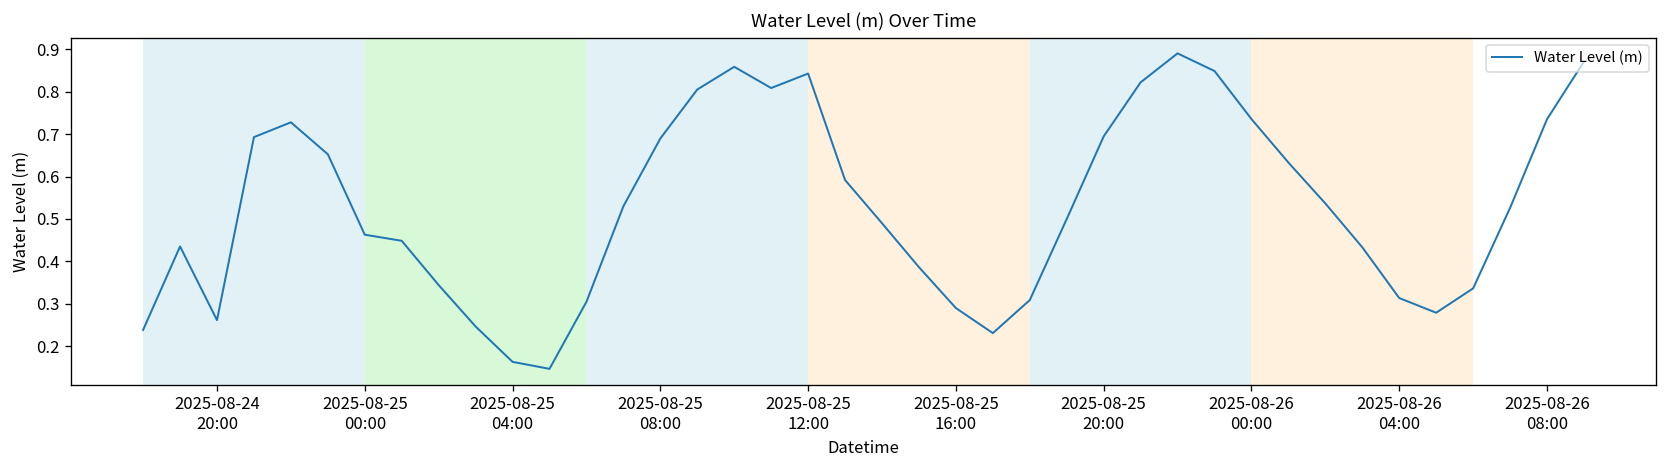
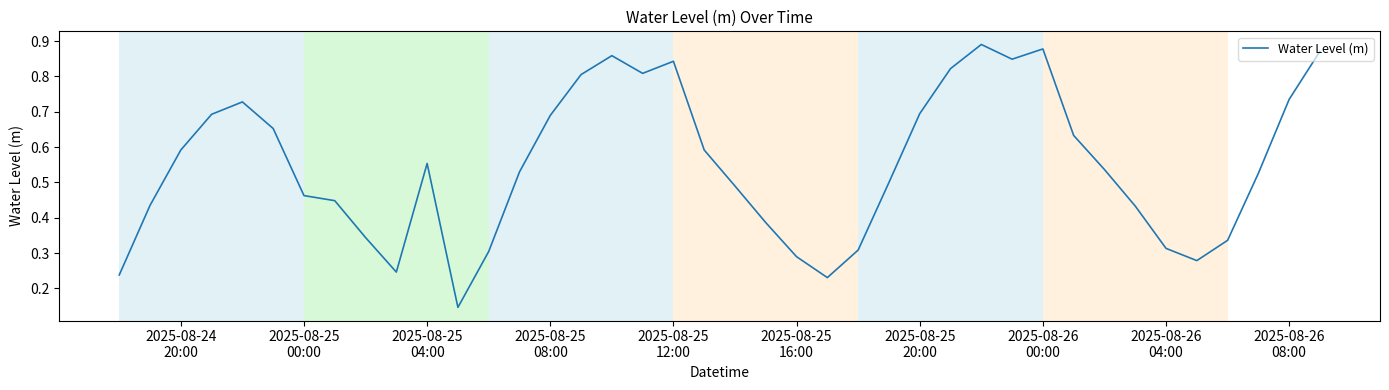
  {
-   "2025-08-24 20:00": 0.26,
+   "2025-08-24 20:00": 0.59,
    "2025-08-25 00:00": 0.46,
-   "2025-08-25 04:00": 0.16,
+   "2025-08-25 04:00": 0.55,
    "2025-08-25 08:00": 0.69,
    "2025-08-25 12:00": 0.84,
    "2025-08-25 16:00": 0.29,
    "2025-08-25 20:00": 0.69,
-   "2025-08-26 00:00": 0.74,
+   "2025-08-26 00:00": 0.88,
    "2025-08-26 04:00": 0.31,
    "2025-08-26 08:00": 0.74
  }
